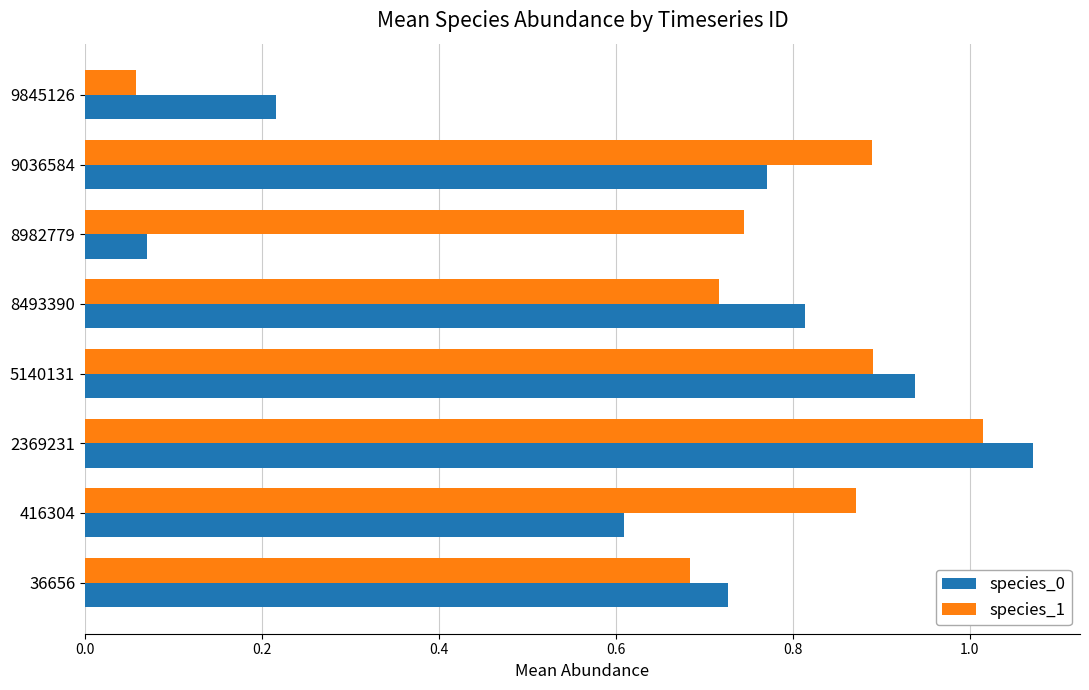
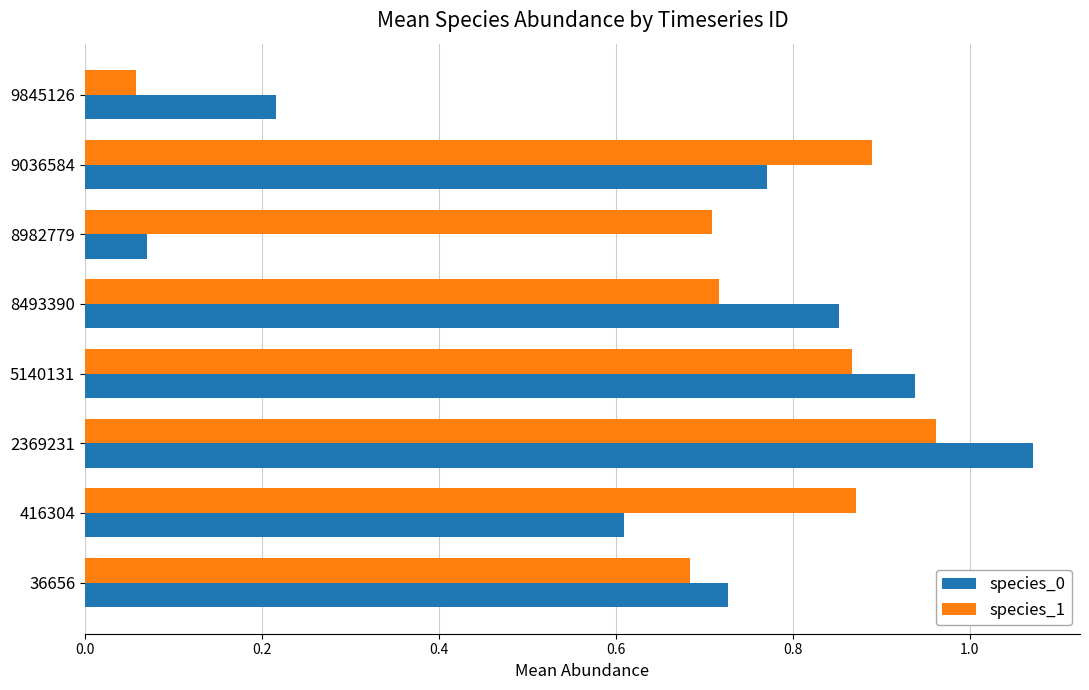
  {
    "species_0": {
      "9845126": 0.22,
      "9036584": 0.77,
      "8982779": 0.07,
-     "8493390": 0.81,
+     "8493390": 0.85,
      "5140131": 0.94,
      "2369231": 1.07,
      "416304": 0.61,
      "36656": 0.73
    },
    "species_1": {
      "9845126": 0.06,
      "9036584": 0.89,
-     "8982779": 0.74,
+     "8982779": 0.71,
      "8493390": 0.72,
-     "5140131": 0.89,
-     "2369231": 1.01,
+     "5140131": 0.87,
+     "2369231": 0.96,
      "416304": 0.87,
      "36656": 0.68
    }
  }
